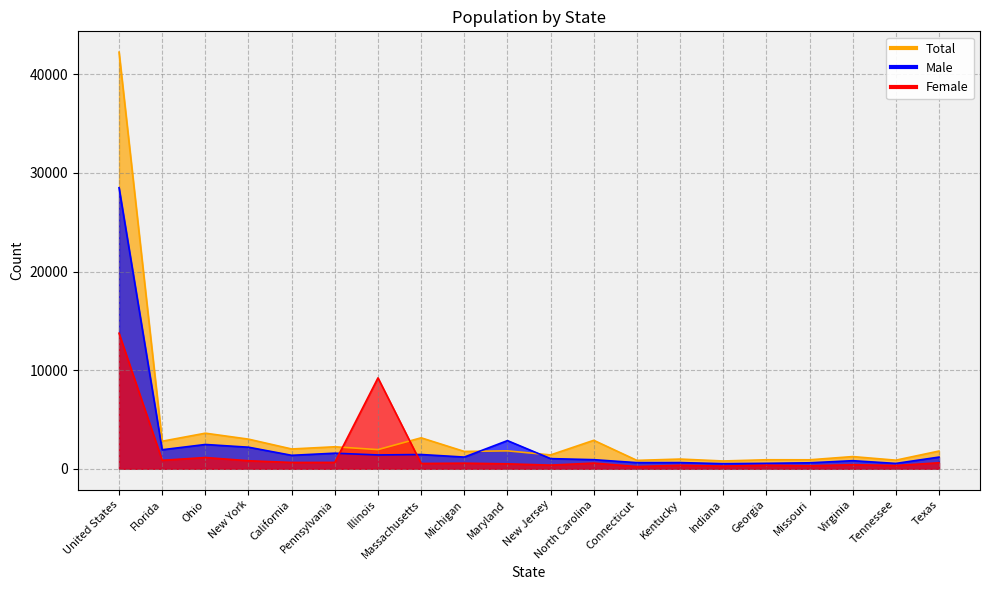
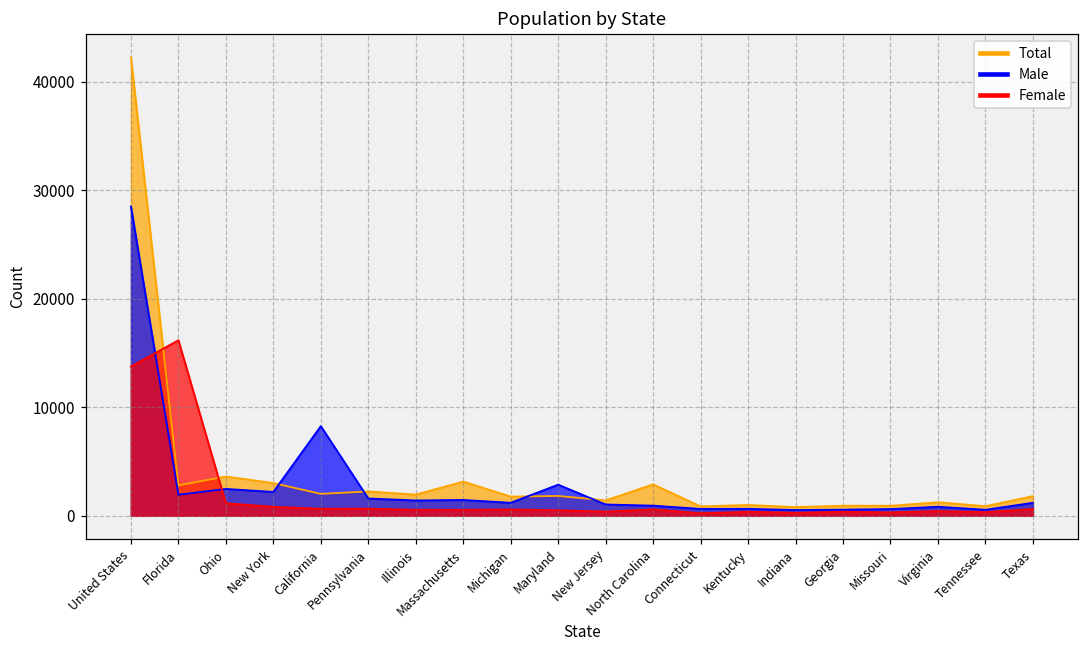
  {
    "Total": {
      "United States": 42000,
      "Florida": 3000,
      "Ohio": 4000,
      "New York": 3000,
      "California": 2000,
      "Pennsylvania": 2000,
      "Illinois": 2000,
      "Massachusetts": 3000,
      "Michigan": 2000,
      "Maryland": 2000,
      "New Jersey": 1000,
      "North Carolina": 3000,
      "Kentucky": 1000,
      "Indiana": 1000,
      "Georgia": 1000,
      "Missouri": 1000,
      "Virginia": 1000,
      "Tennessee": 1000,
      "Texas": 2000
    },
    "Male": {
      "United States": 28000,
      "Florida": 2000,
      "Ohio": 2000,
      "New York": 2000,
-     "California": 1000,
+     "California": 8000,
      "Pennsylvania": 2000,
      "Illinois": 1000,
      "Massachusetts": 1000,
      "Michigan": 1000,
      "Maryland": 3000,
      "New Jersey": 1000,
      "North Carolina": 1000,
      "Kentucky": 1000,
      "Missouri": 1000,
      "Virginia": 1000,
      "Texas": 1000
    },
    "Female": {
      "United States": 14000,
-     "Florida": 1000,
+     "Florida": 16000,
      "Ohio": 1000,
      "New York": 1000,
      "California": 1000,
      "Pennsylvania": 1000,
-     "Illinois": 9000,
+     "Illinois": 1000,
      "Massachusetts": 1000,
      "Michigan": 1000,
      "Maryland": 1000,
      "New Jersey": 0,
      "North Carolina": 1000,
      "Connecticut": 0,
      "Kentucky": 0,
      "Missouri": 0,
      "Virginia": 0,
      "Texas": 1000
    }
  }
